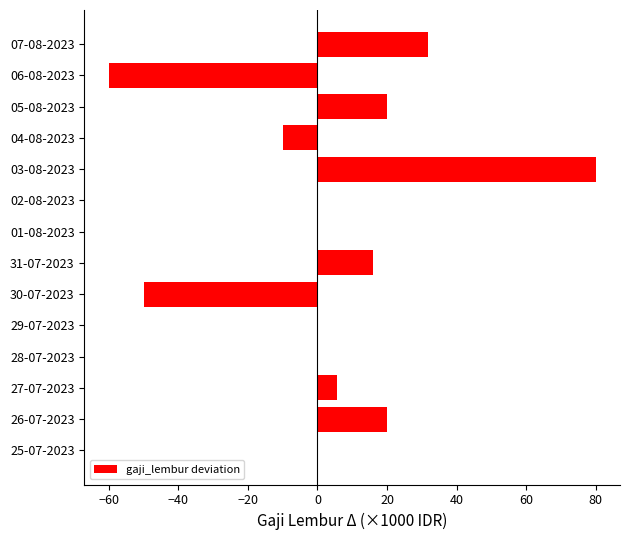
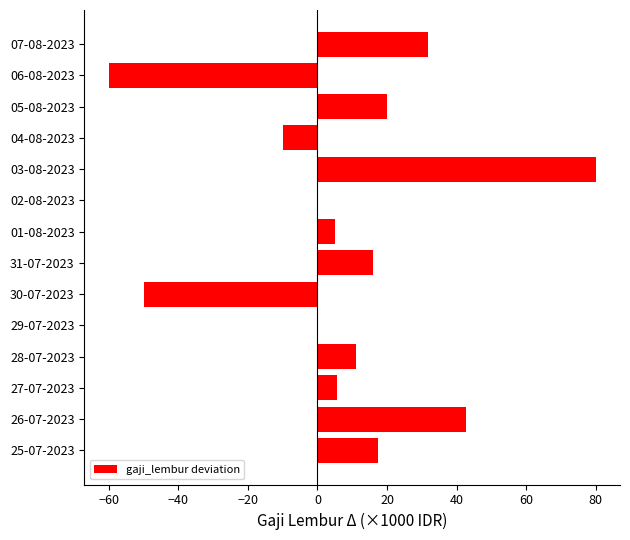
  {
    "07-08-2023": 32,
    "06-08-2023": -60,
    "05-08-2023": 20,
    "04-08-2023": -10,
    "03-08-2023": 80,
    "02-08-2023": 0,
-   "01-08-2023": 0,
+   "01-08-2023": 5,
    "31-07-2023": 16,
    "30-07-2023": -50,
    "29-07-2023": 0,
-   "28-07-2023": 0,
+   "28-07-2023": 11,
    "27-07-2023": 6,
-   "26-07-2023": 20,
-   "25-07-2023": 0
+   "26-07-2023": 43,
+   "25-07-2023": 17
  }
